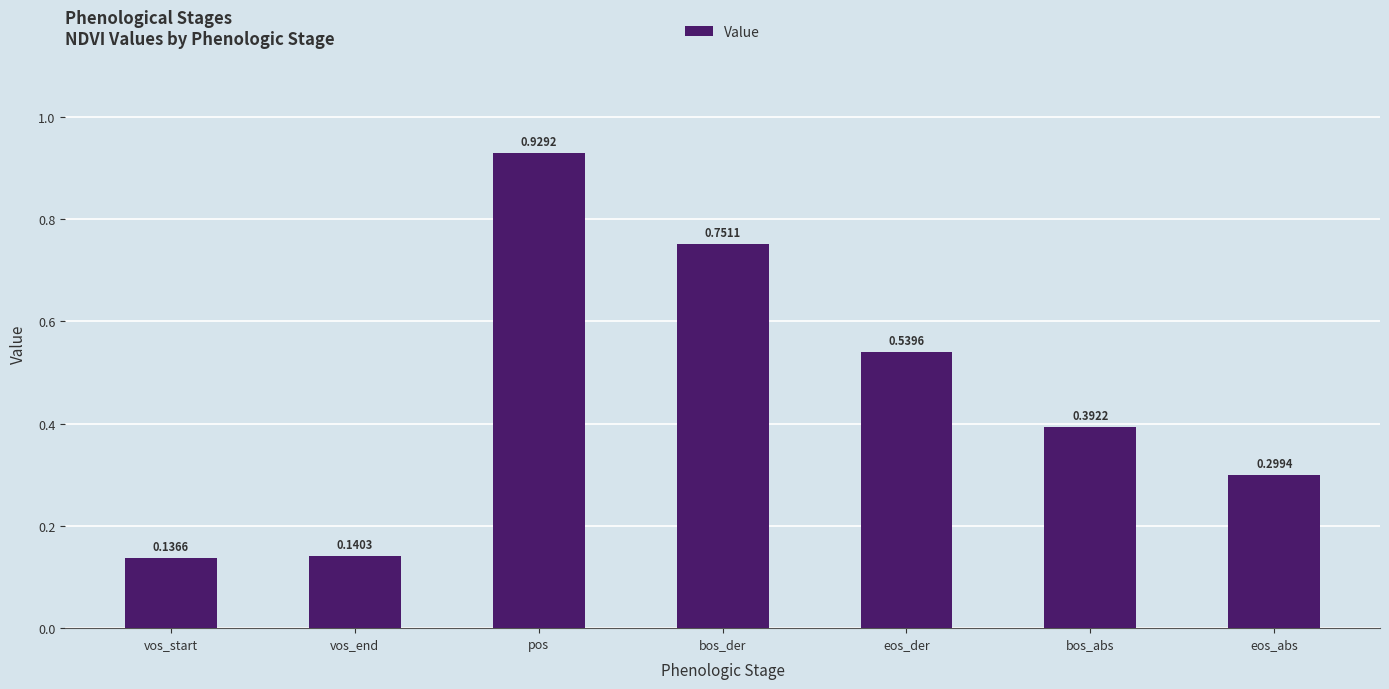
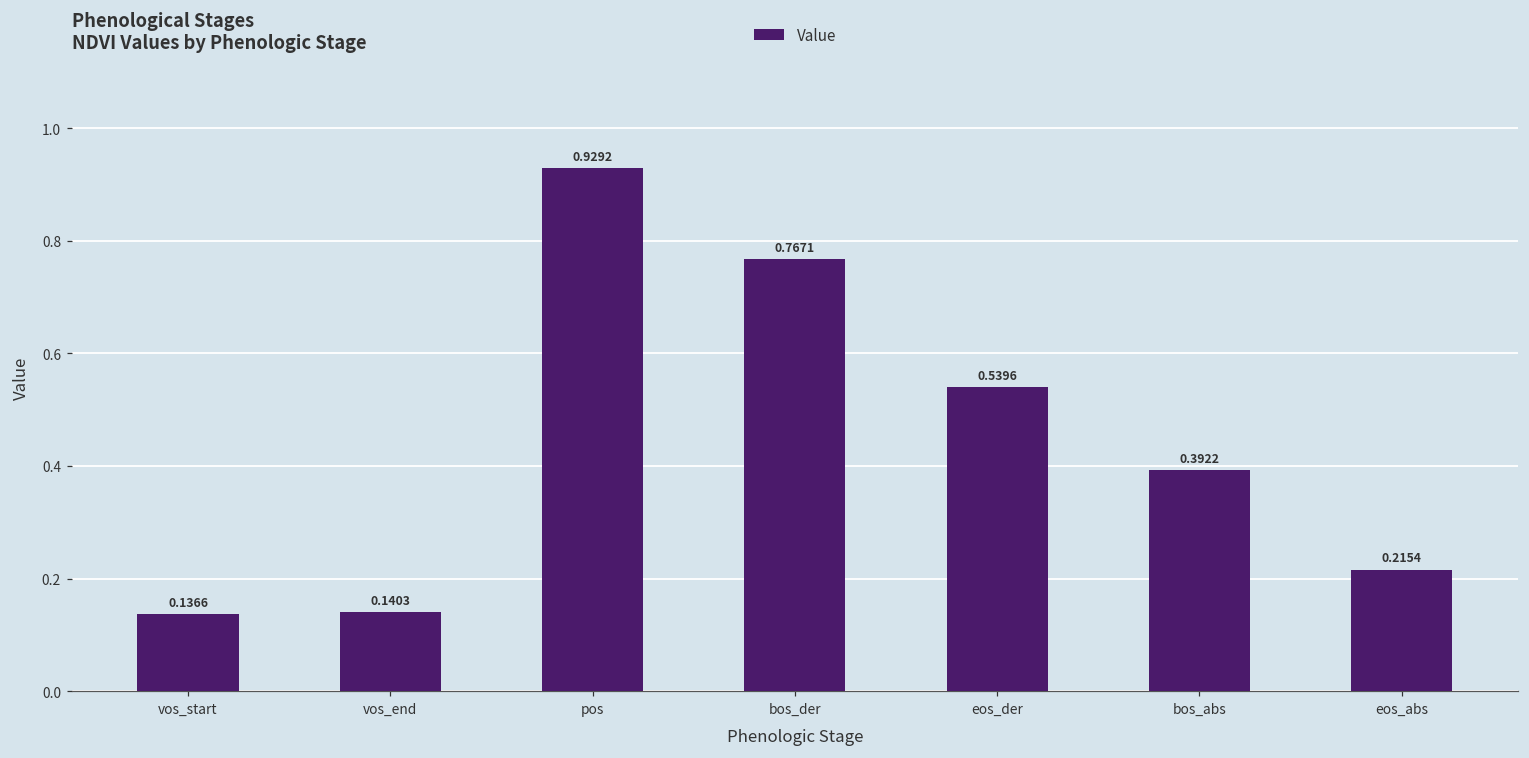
  {
    "vos_start": 0.1366,
    "vos_end": 0.1403,
    "pos": 0.9292,
-   "bos_der": 0.7511,
+   "bos_der": 0.7671,
    "eos_der": 0.5396,
    "bos_abs": 0.3922,
-   "eos_abs": 0.2994
+   "eos_abs": 0.2154
  }
